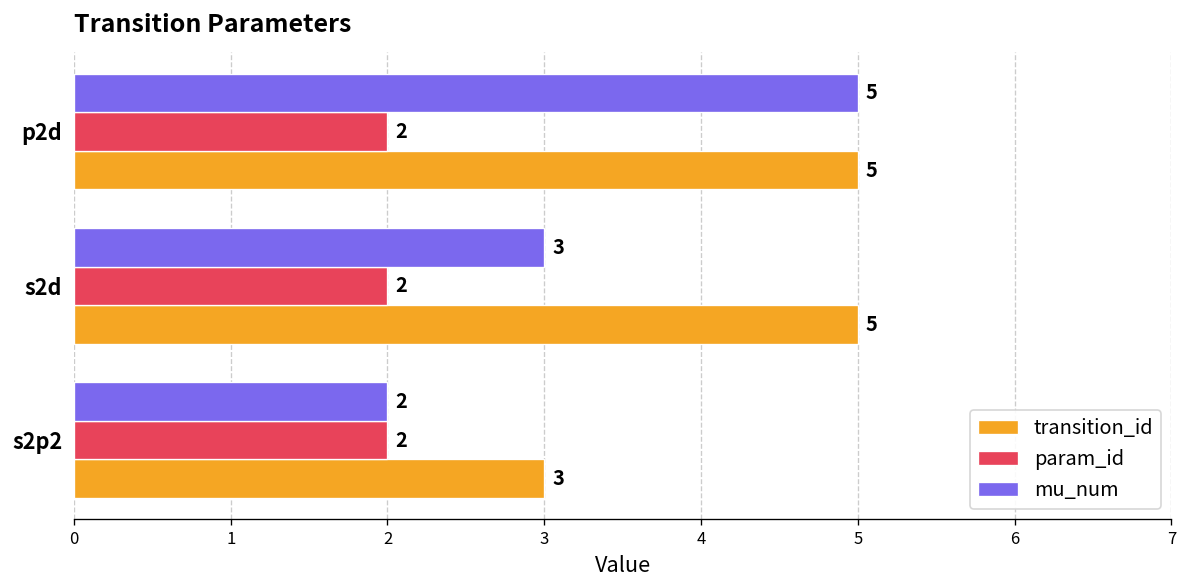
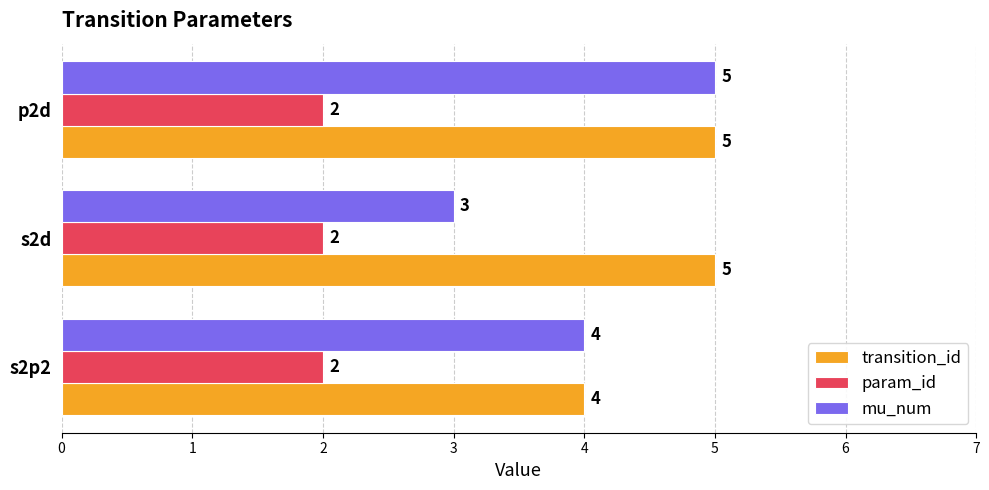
  {
    "transition_id": {
      "p2d": 5,
      "s2d": 5,
-     "s2p2": 3
+     "s2p2": 4
    },
    "param_id": {
      "p2d": 2,
      "s2d": 2,
      "s2p2": 2
    },
    "mu_num": {
      "p2d": 5,
      "s2d": 3,
-     "s2p2": 2
+     "s2p2": 4
    }
  }
